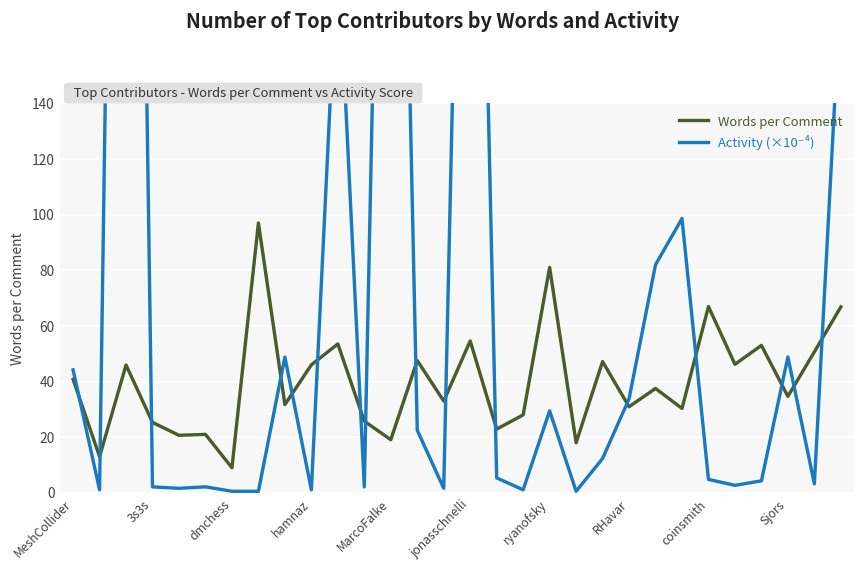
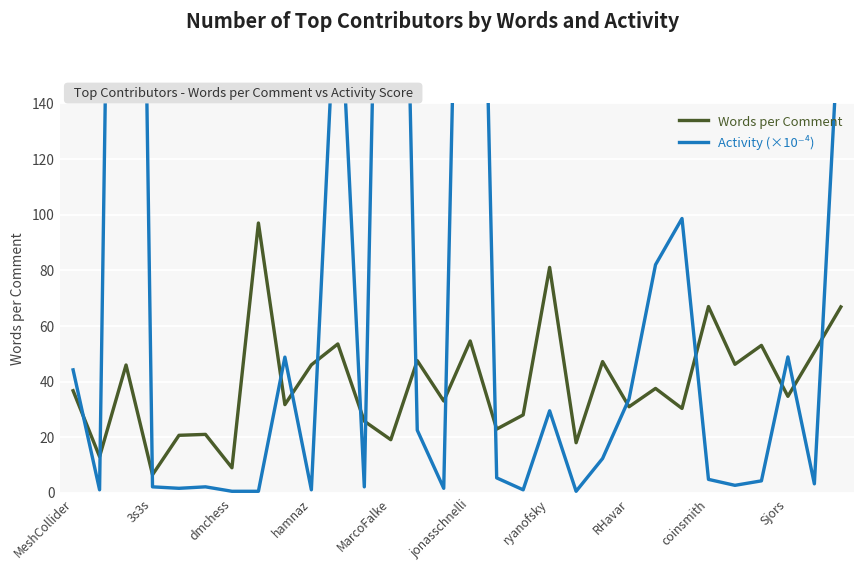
  {
    "Words per Comment": {
-     "MeshCollider": 41,
-     "3s3s": 25,
+     "MeshCollider": 37,
+     "3s3s": 7,
      "dmchess": 9,
      "hamnaz": 46,
      "MarcoFalke": 19,
      "jonasschnelli": 55,
      "ryanofsky": 81,
      "RHavar": 31,
      "coinsmith": 67,
      "Sjors": 35
    },
    "Activity (×10⁻⁴)": {
      "MeshCollider": 44,
      "3s3s": 2,
      "dmchess": 1,
      "hamnaz": 1,
      "ryanofsky": 29,
      "RHavar": 34,
      "coinsmith": 5,
      "Sjors": 49
    }
  }
